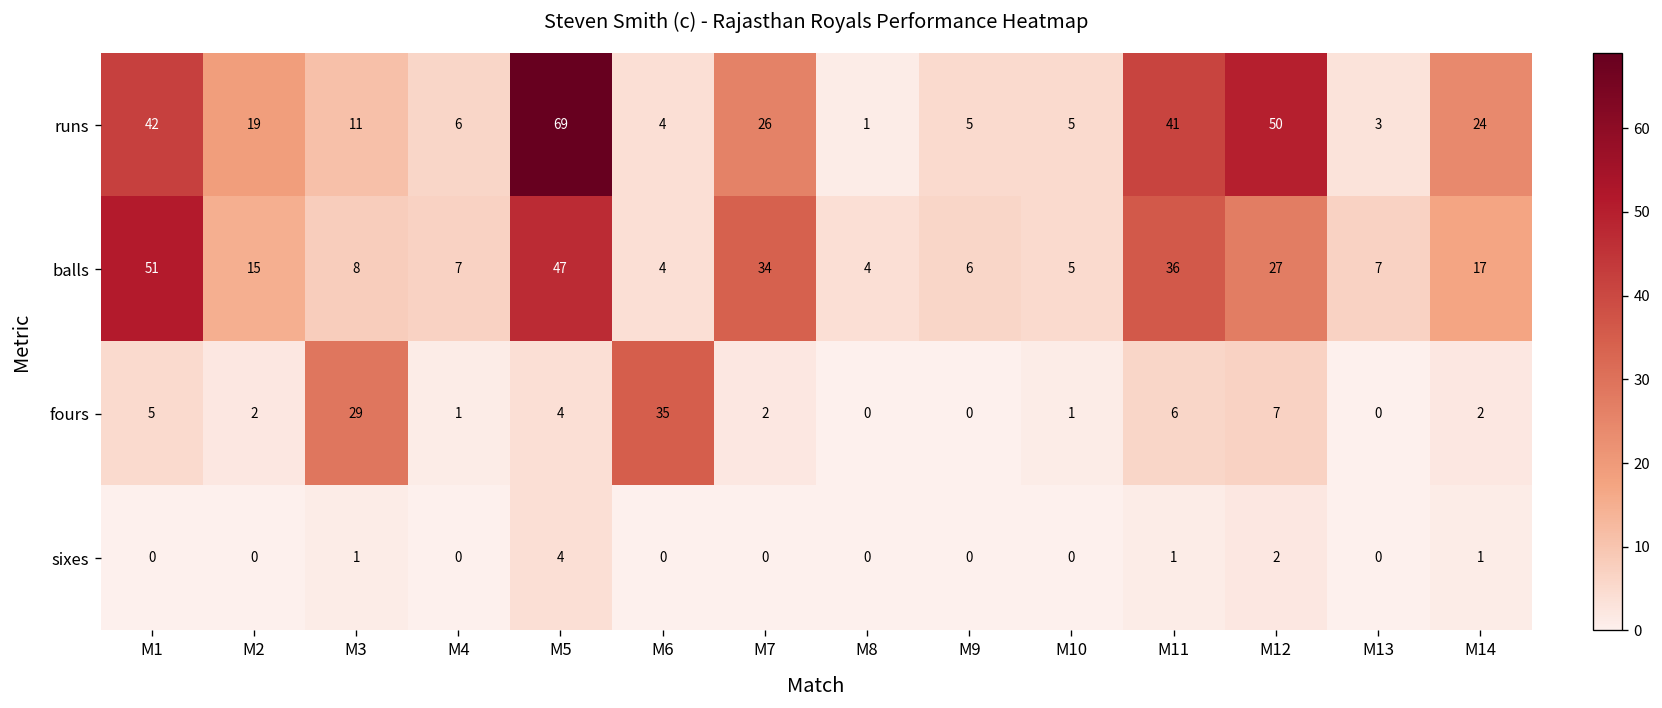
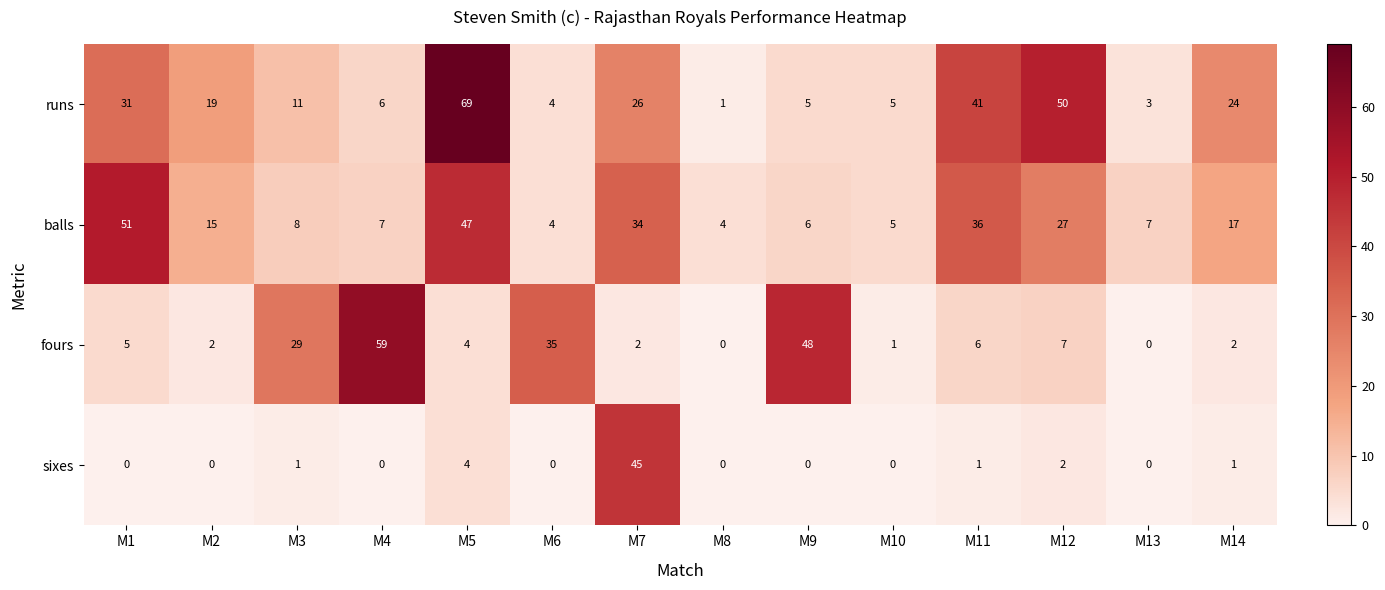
  {
    "runs": {
-     "M1": 42,
+     "M1": 31,
      "M2": 19,
      "M3": 11,
      "M4": 6,
      "M5": 69,
      "M6": 4,
      "M7": 26,
      "M8": 1,
      "M9": 5,
      "M10": 5,
      "M11": 41,
      "M12": 50,
      "M13": 3,
      "M14": 24
    },
    "balls": {
      "M1": 51,
      "M2": 15,
      "M3": 8,
      "M4": 7,
      "M5": 47,
      "M6": 4,
      "M7": 34,
      "M8": 4,
      "M9": 6,
      "M10": 5,
      "M11": 36,
      "M12": 27,
      "M13": 7,
      "M14": 17
    },
    "fours": {
      "M1": 5,
      "M2": 2,
      "M3": 29,
-     "M4": 1,
+     "M4": 59,
      "M5": 4,
      "M6": 35,
      "M7": 2,
      "M8": 0,
-     "M9": 0,
+     "M9": 48,
      "M10": 1,
      "M11": 6,
      "M12": 7,
      "M13": 0,
      "M14": 2
    },
    "sixes": {
      "M1": 0,
      "M2": 0,
      "M3": 1,
      "M4": 0,
      "M5": 4,
      "M6": 0,
-     "M7": 0,
+     "M7": 45,
      "M8": 0,
      "M9": 0,
      "M10": 0,
      "M11": 1,
      "M12": 2,
      "M13": 0,
      "M14": 1
    }
  }
